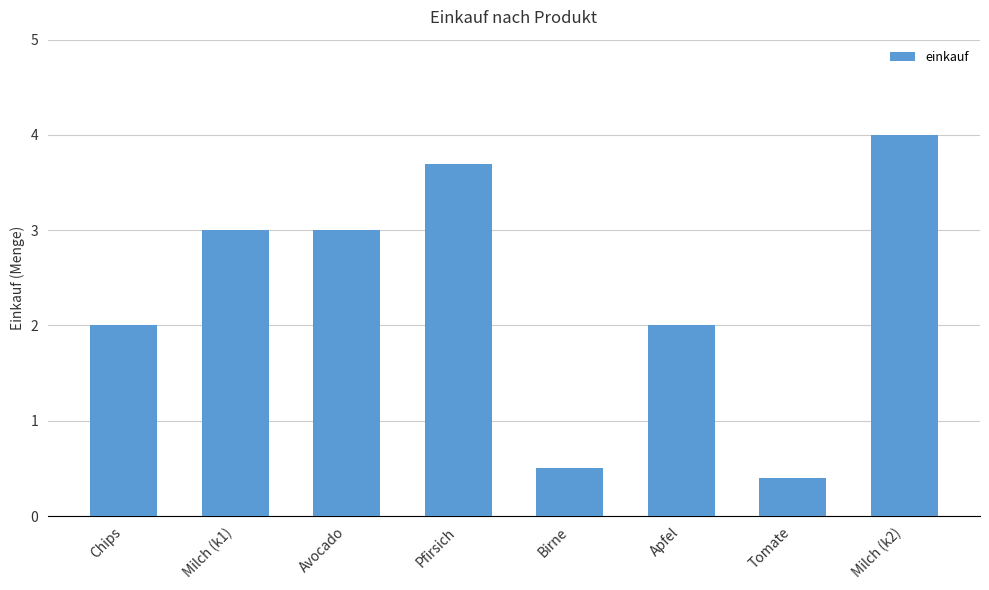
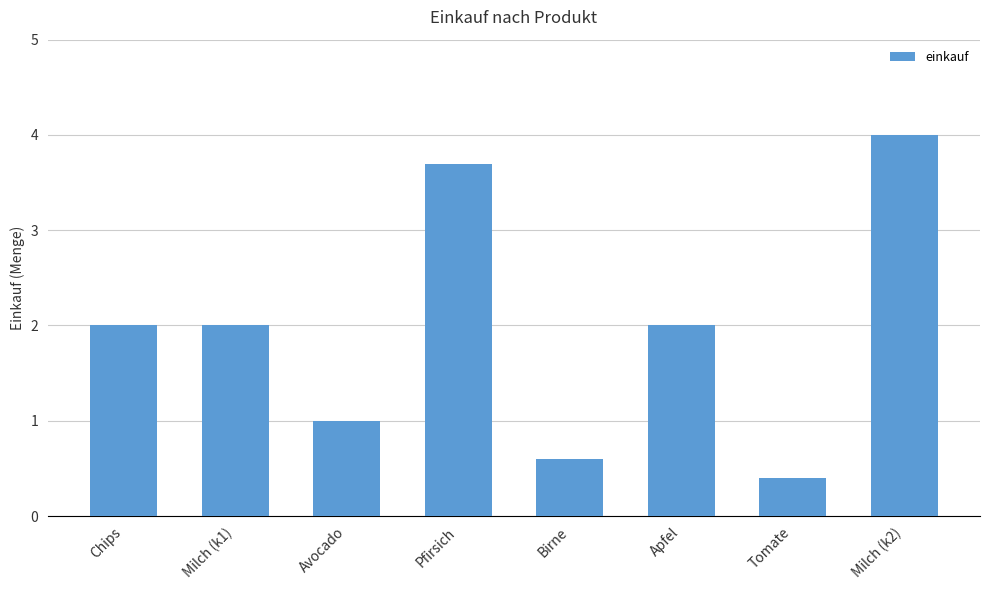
  {
    "Chips": 2.0,
-   "Milch (k1)": 3,
-   "Avocado": 3,
+   "Milch (k1)": 2,
+   "Avocado": 1,
    "Pfirsich": 3.7,
-   "Birne": 0.5,
+   "Birne": 0.6,
    "Apfel": 2.0,
    "Tomate": 0.4,
    "Milch (k2)": 4.0
  }
